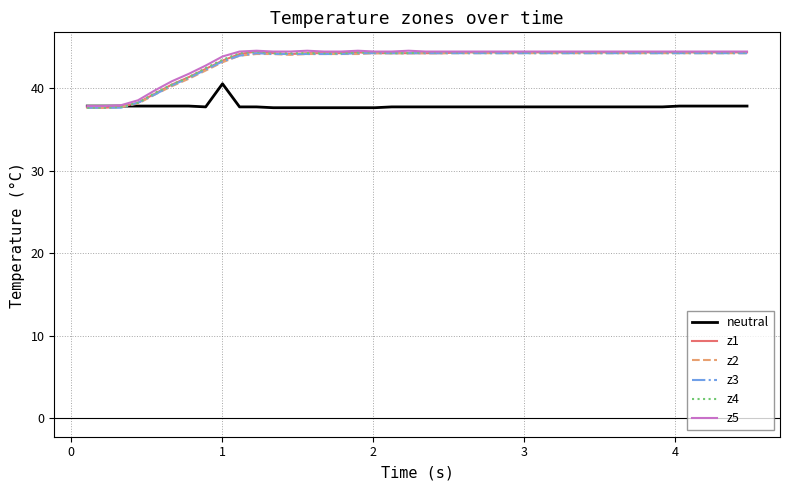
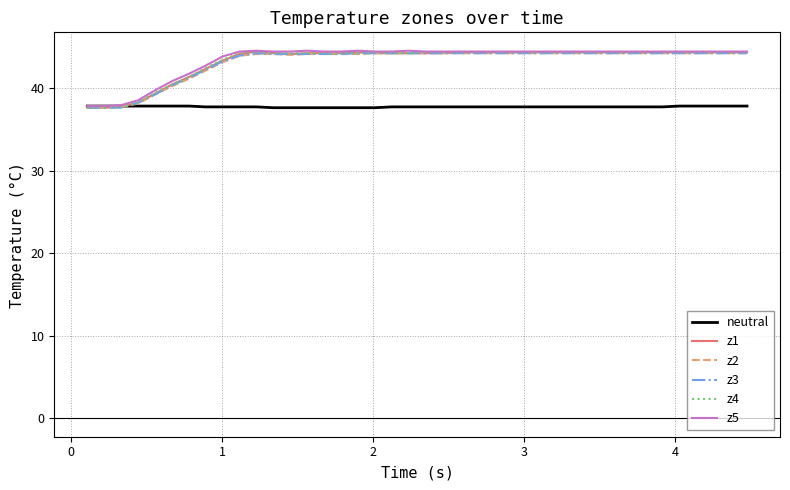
  {
    "neutral": {
-     "1": 41
+     "1": 38
    },
    "z5": {
      "1": 44
    }
  }
